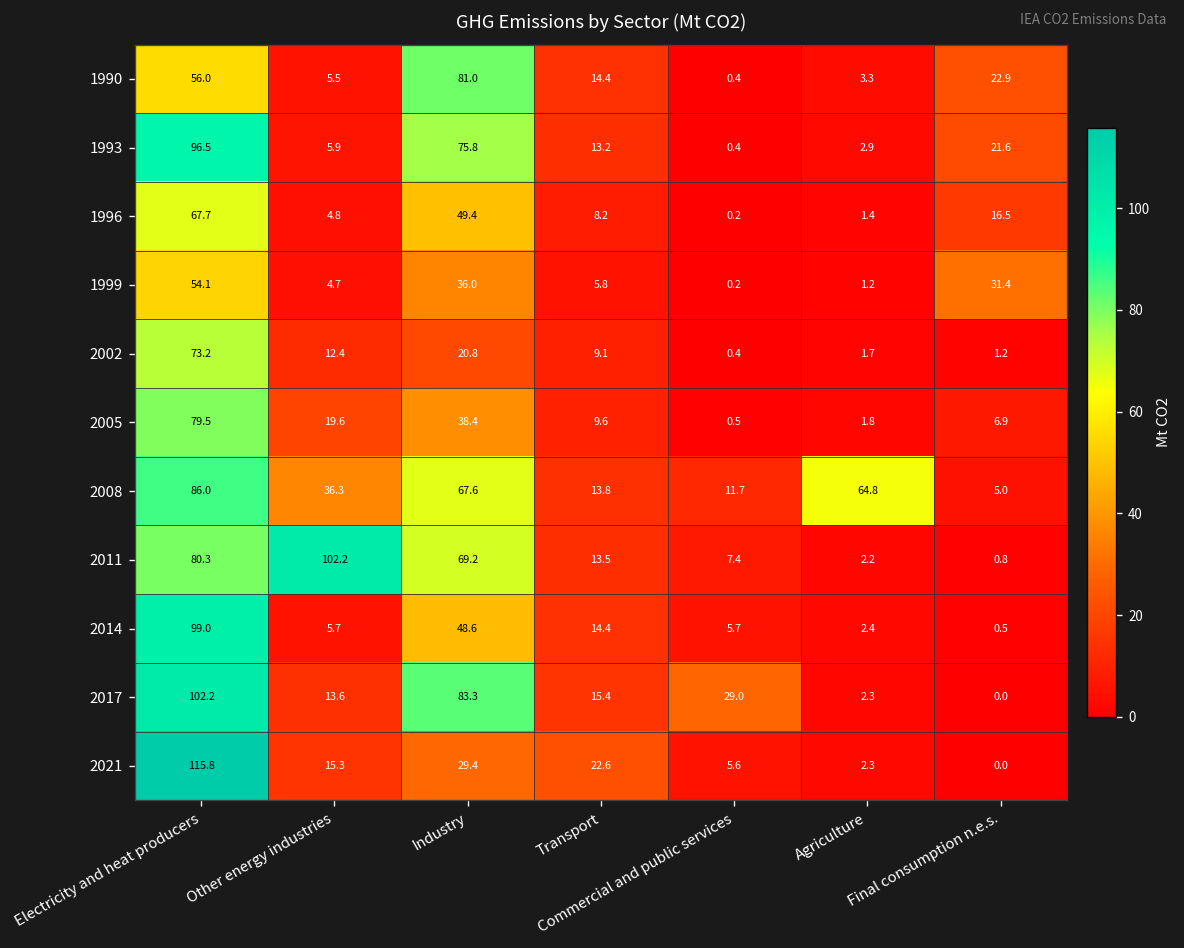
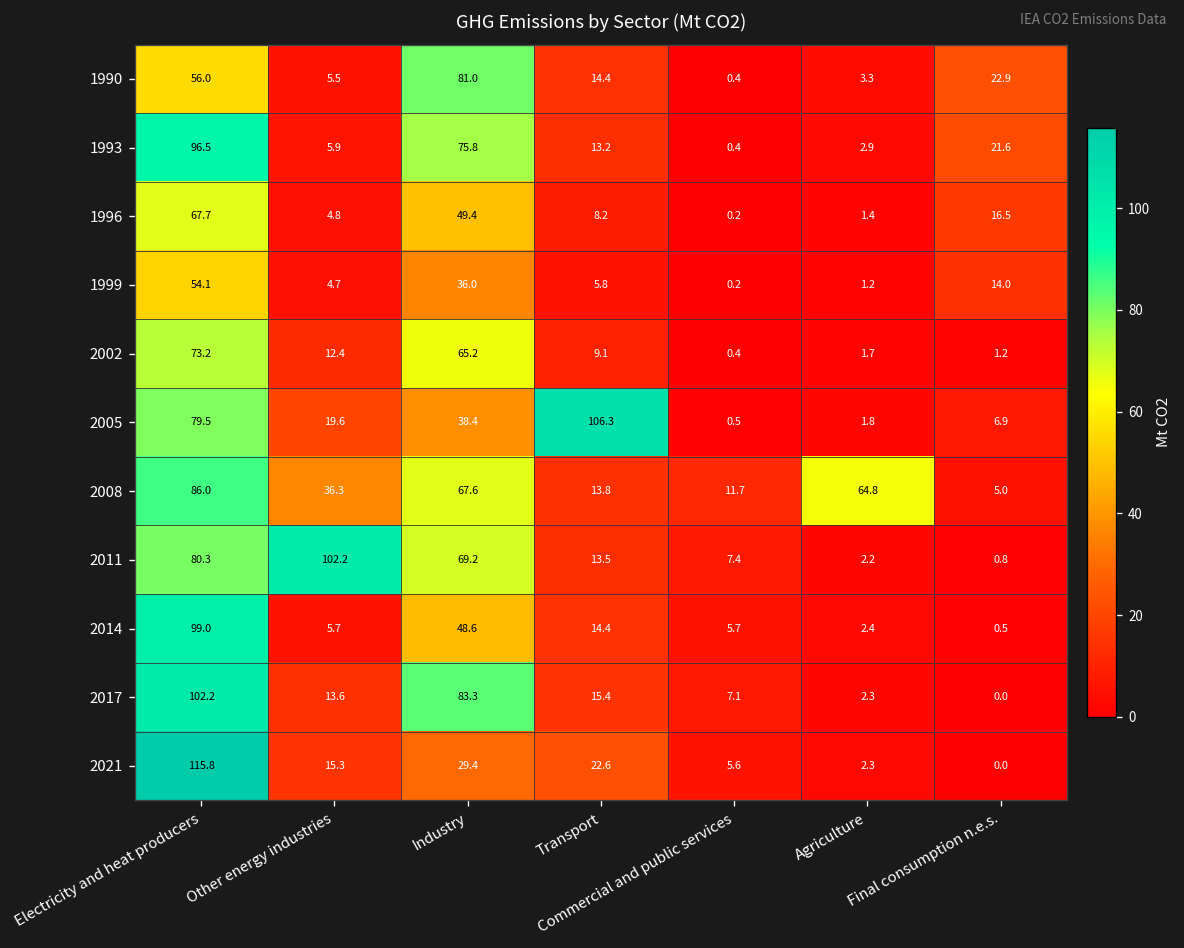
  {
    "1990": {
      "Electricity and heat producers": 56.0,
      "Other energy industries": 5.5,
      "Industry": 81.0,
      "Transport": 14.4,
      "Commercial and public services": 0.4,
      "Agriculture": 3.3,
      "Final consumption n.e.s.": 22.9
    },
    "1993": {
      "Electricity and heat producers": 96.5,
      "Other energy industries": 5.9,
      "Industry": 75.8,
      "Transport": 13.2,
      "Commercial and public services": 0.4,
      "Agriculture": 2.9,
      "Final consumption n.e.s.": 21.6
    },
    "1996": {
      "Electricity and heat producers": 67.7,
      "Other energy industries": 4.8,
      "Industry": 49.4,
      "Transport": 8.2,
      "Commercial and public services": 0.2,
      "Agriculture": 1.4,
      "Final consumption n.e.s.": 16.5
    },
    "1999": {
      "Electricity and heat producers": 54.1,
      "Other energy industries": 4.7,
      "Industry": 36.0,
      "Transport": 5.8,
      "Commercial and public services": 0.2,
      "Agriculture": 1.2,
-     "Final consumption n.e.s.": 31.4
+     "Final consumption n.e.s.": 14.0
    },
    "2002": {
      "Electricity and heat producers": 73.2,
      "Other energy industries": 12.4,
-     "Industry": 20.8,
+     "Industry": 65.2,
      "Transport": 9.1,
      "Commercial and public services": 0.4,
      "Agriculture": 1.7,
      "Final consumption n.e.s.": 1.2
    },
    "2005": {
      "Electricity and heat producers": 79.5,
      "Other energy industries": 19.6,
      "Industry": 38.4,
-     "Transport": 9.6,
+     "Transport": 106.3,
      "Commercial and public services": 0.5,
      "Agriculture": 1.8,
      "Final consumption n.e.s.": 6.9
    },
    "2008": {
      "Electricity and heat producers": 86.0,
      "Other energy industries": 36.3,
      "Industry": 67.6,
      "Transport": 13.8,
      "Commercial and public services": 11.7,
      "Agriculture": 64.8,
      "Final consumption n.e.s.": 5.0
    },
    "2011": {
      "Electricity and heat producers": 80.3,
      "Other energy industries": 102.2,
      "Industry": 69.2,
      "Transport": 13.5,
      "Commercial and public services": 7.4,
      "Agriculture": 2.2,
      "Final consumption n.e.s.": 0.8
    },
    "2014": {
      "Electricity and heat producers": 99.0,
      "Other energy industries": 5.7,
      "Industry": 48.6,
      "Transport": 14.4,
      "Commercial and public services": 5.7,
      "Agriculture": 2.4,
      "Final consumption n.e.s.": 0.5
    },
    "2017": {
      "Electricity and heat producers": 102.2,
      "Other energy industries": 13.6,
      "Industry": 83.3,
      "Transport": 15.4,
-     "Commercial and public services": 29.0,
+     "Commercial and public services": 7.1,
      "Agriculture": 2.3,
      "Final consumption n.e.s.": 0.0
    },
    "2021": {
      "Electricity and heat producers": 115.8,
      "Other energy industries": 15.3,
      "Industry": 29.4,
      "Transport": 22.6,
      "Commercial and public services": 5.6,
      "Agriculture": 2.3,
      "Final consumption n.e.s.": 0.0
    }
  }
